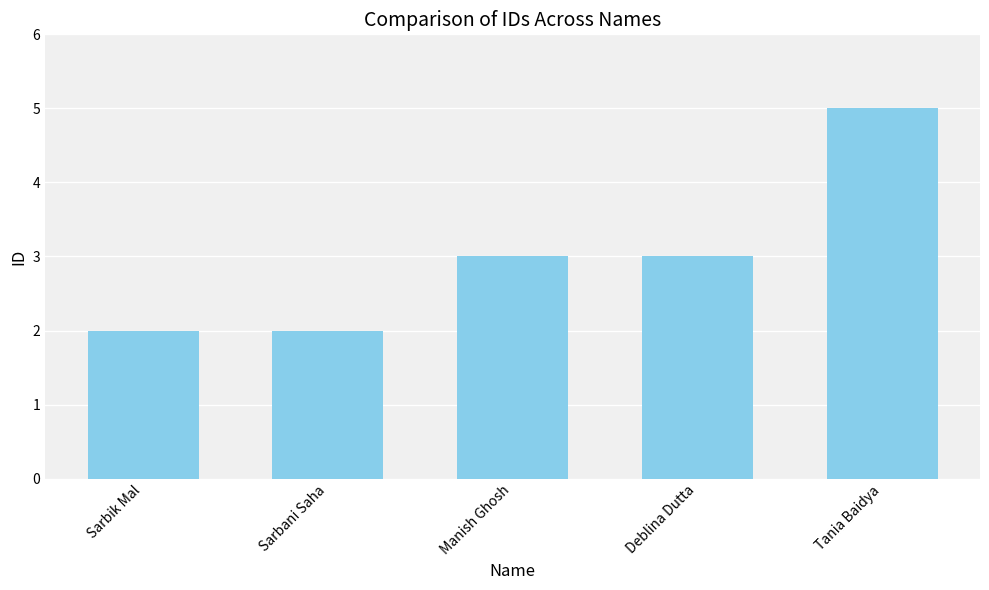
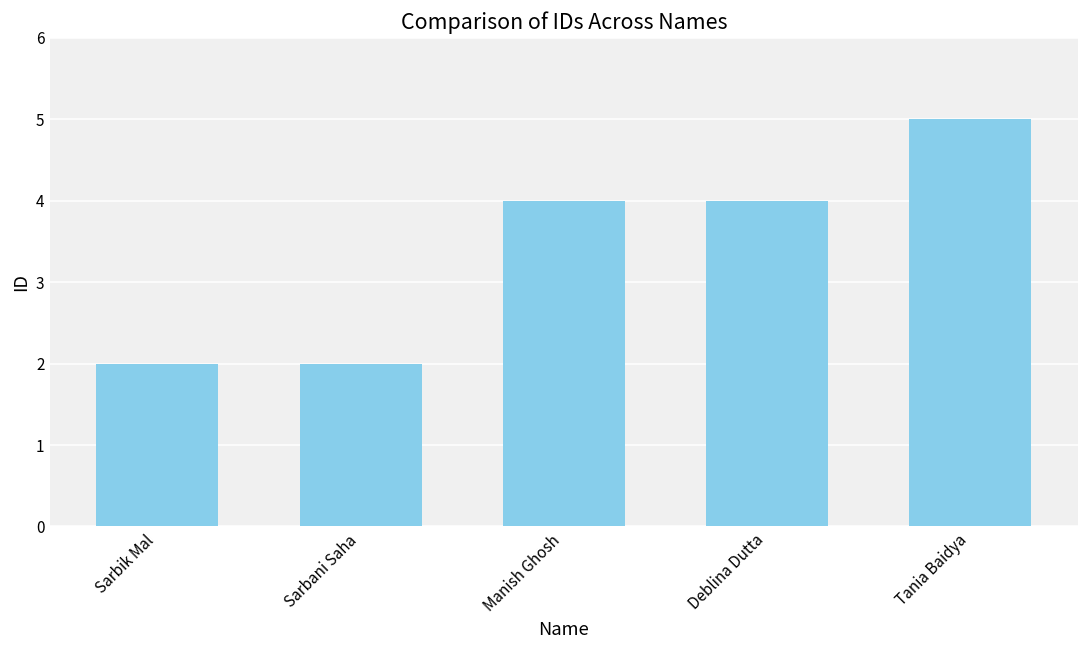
  {
    "Sarbik Mal": 2,
    "Sarbani Saha": 2,
-   "Manish Ghosh": 3,
-   "Deblina Dutta": 3,
+   "Manish Ghosh": 4,
+   "Deblina Dutta": 4,
    "Tania Baidya": 5
  }
